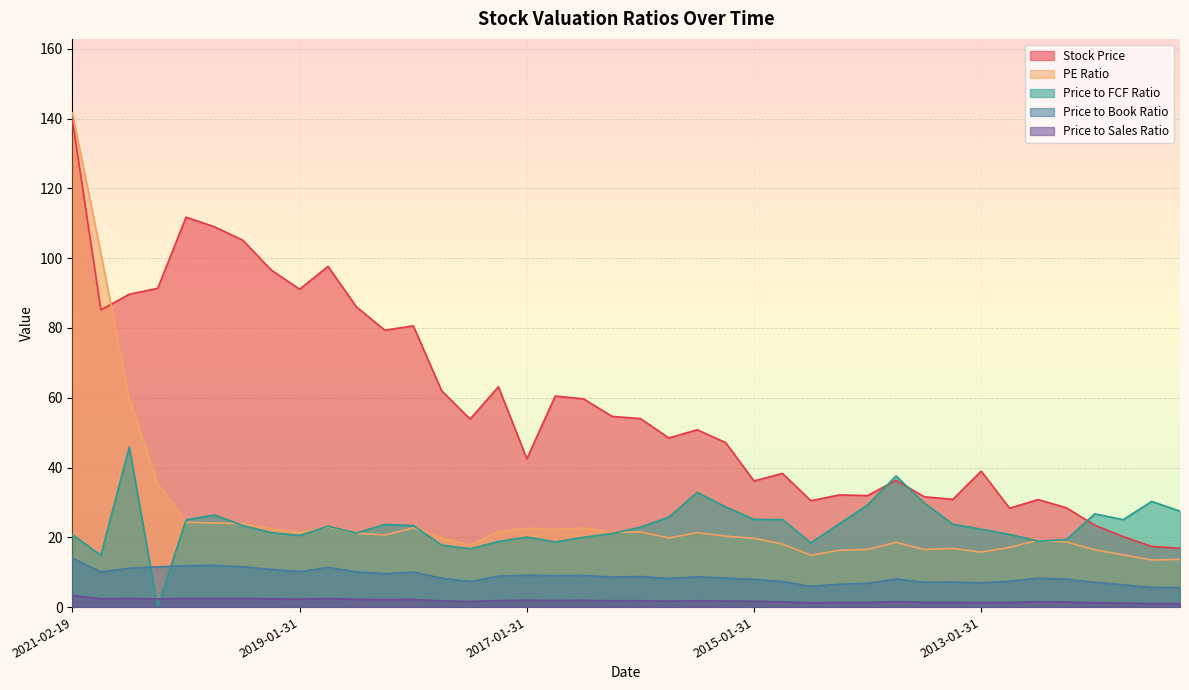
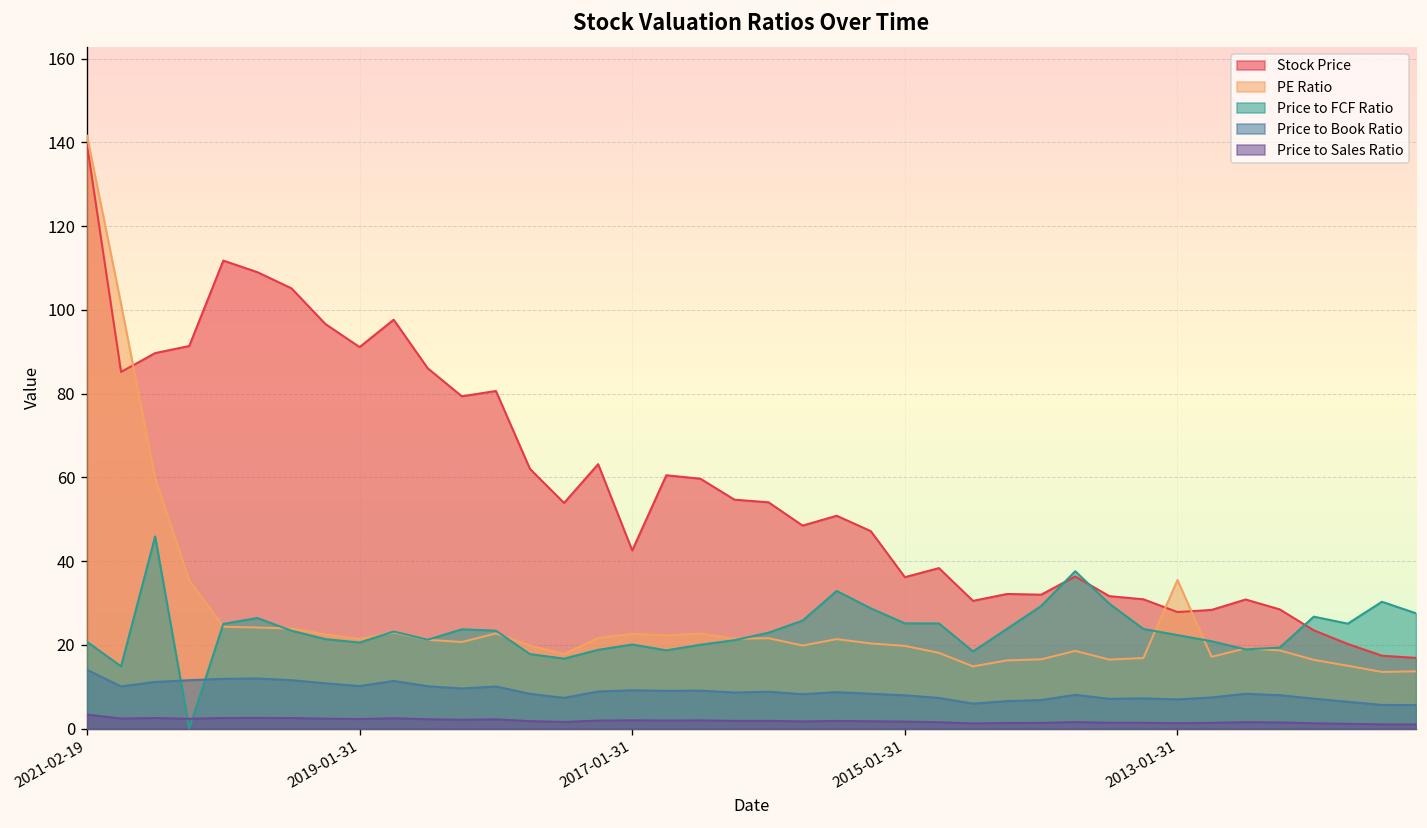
  {
    "Stock Price": {
      "2021-02-19": 139,
      "2019-01-31": 91,
      "2017-01-31": 43,
      "2015-01-31": 36,
-     "2013-01-31": 39
+     "2013-01-31": 28
    },
    "PE Ratio": {
      "2021-02-19": 142,
      "2019-01-31": 21,
      "2017-01-31": 23,
      "2015-01-31": 20,
-     "2013-01-31": 16
+     "2013-01-31": 35
    }
  }
